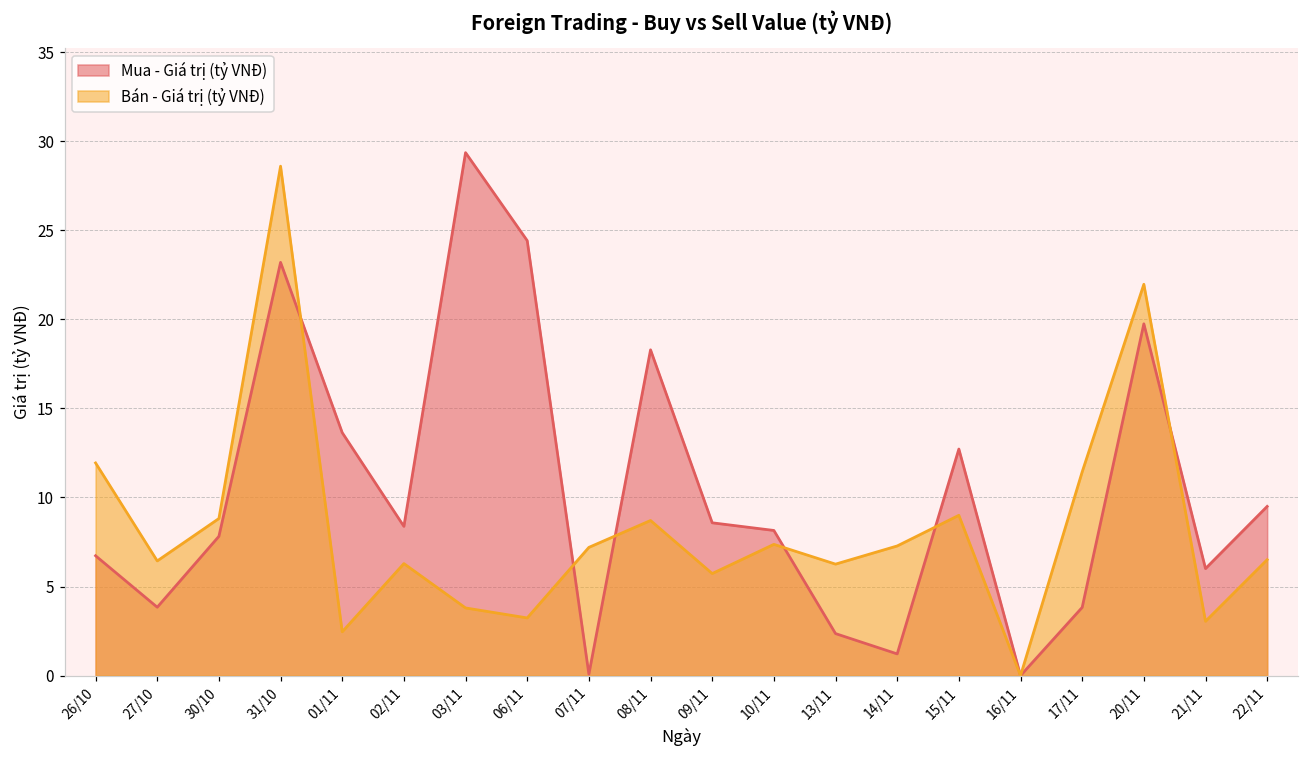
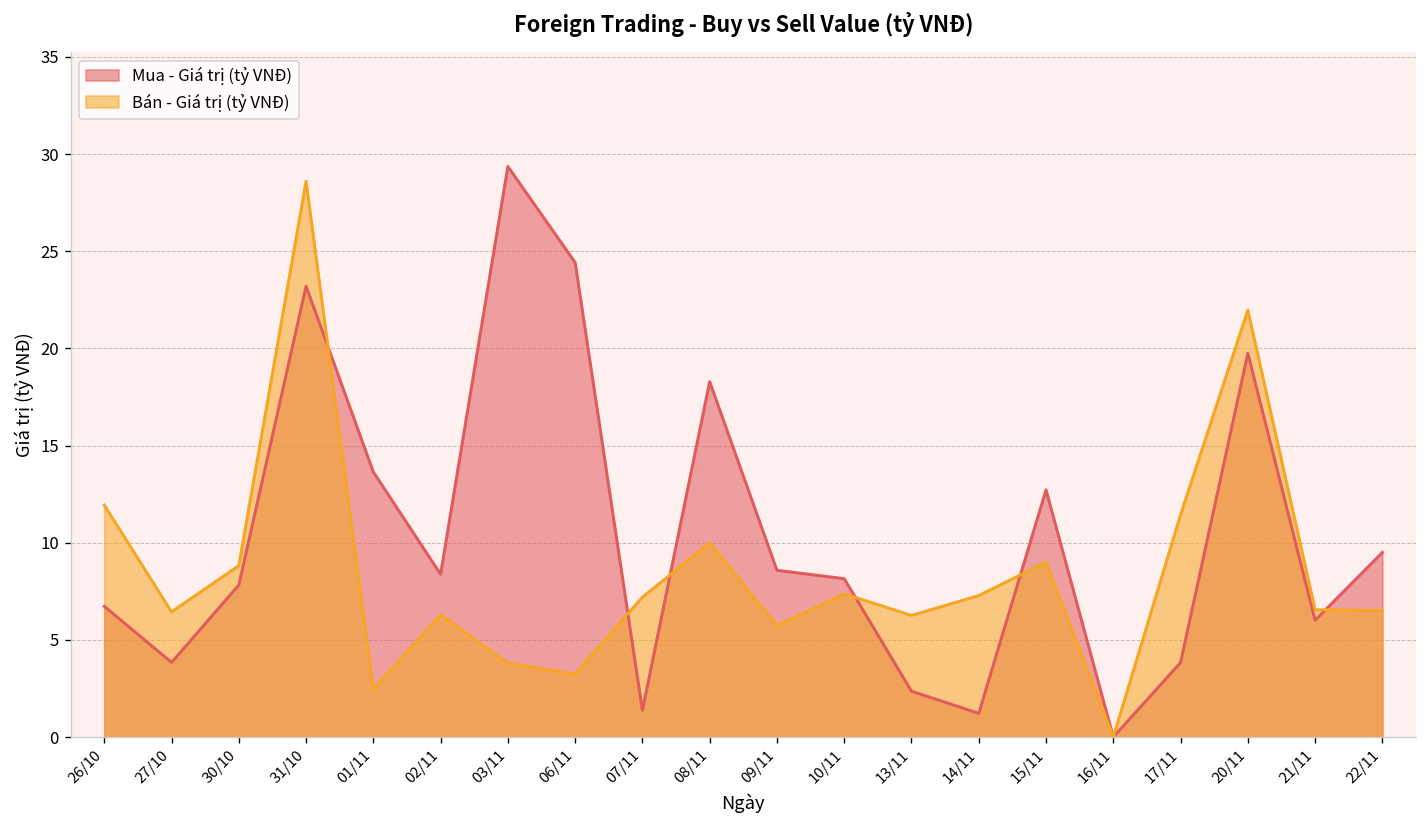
  {
    "Mua - Giá trị (tỷ VNĐ)": {
      "26/10": 6.7,
      "27/10": 3.8,
      "30/10": 7.8,
      "31/10": 23.2,
      "01/11": 13.6,
      "02/11": 8.4,
      "03/11": 29.4,
      "06/11": 24.4,
-     "07/11": 0.1,
+     "07/11": 1.4,
      "08/11": 18.3,
      "09/11": 8.6,
      "10/11": 8.2,
      "13/11": 2.4,
      "14/11": 1.2,
      "15/11": 12.7,
      "17/11": 3.8,
      "20/11": 19.8,
      "21/11": 6.0,
      "22/11": 9.5
    },
    "Bán - Giá trị (tỷ VNĐ)": {
      "26/10": 11.9,
      "27/10": 6.4,
      "30/10": 8.8,
      "31/10": 28.6,
      "01/11": 2.5,
      "02/11": 6.3,
      "03/11": 3.8,
      "06/11": 3.2,
      "07/11": 7.2,
-     "08/11": 8.7,
+     "08/11": 10.0,
      "09/11": 5.7,
      "10/11": 7.4,
      "13/11": 6.3,
      "14/11": 7.3,
      "15/11": 9.0,
      "17/11": 11.4,
      "20/11": 22.0,
-     "21/11": 3.1,
+     "21/11": 6.6,
      "22/11": 6.5
    }
  }
